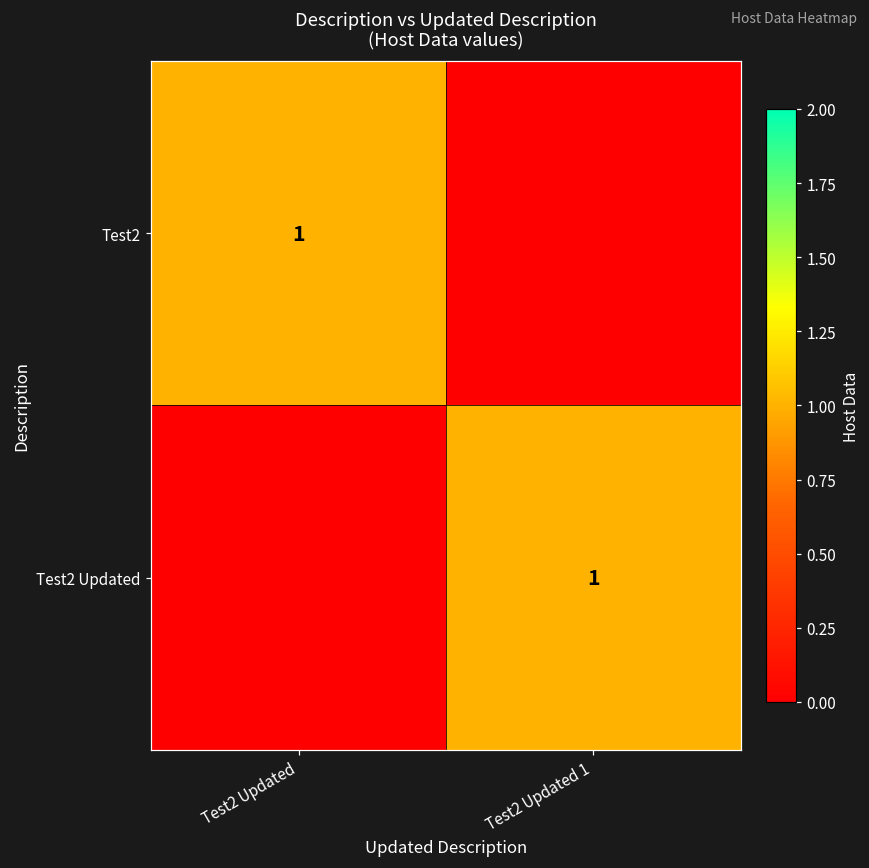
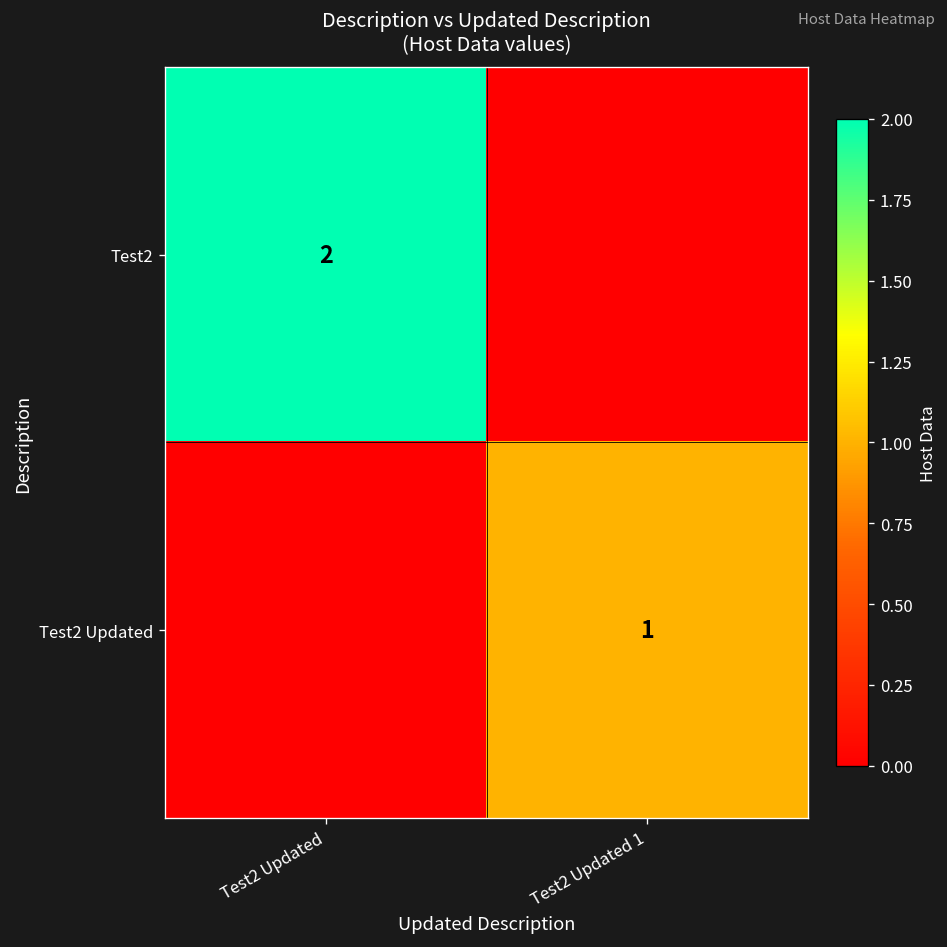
  {
    "Test2": {
-     "Test2 Updated": 1
+     "Test2 Updated": 2
    },
    "Test2 Updated": {
      "Test2 Updated 1": 1
    }
  }
